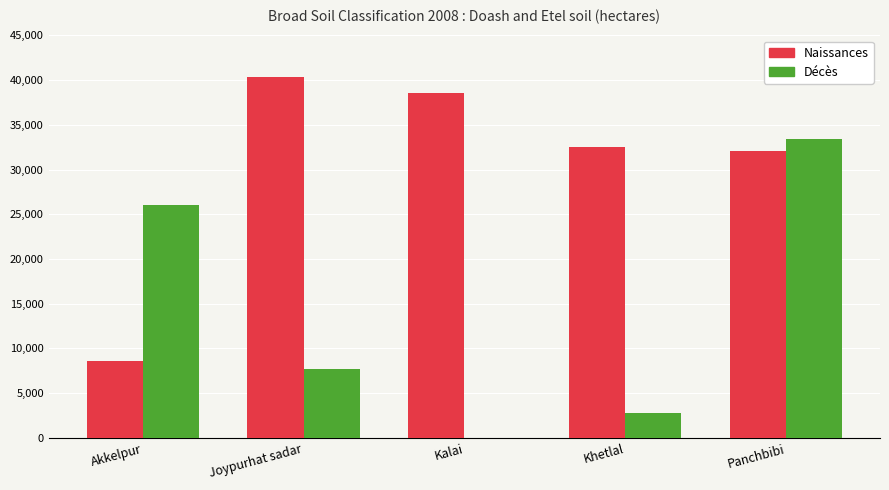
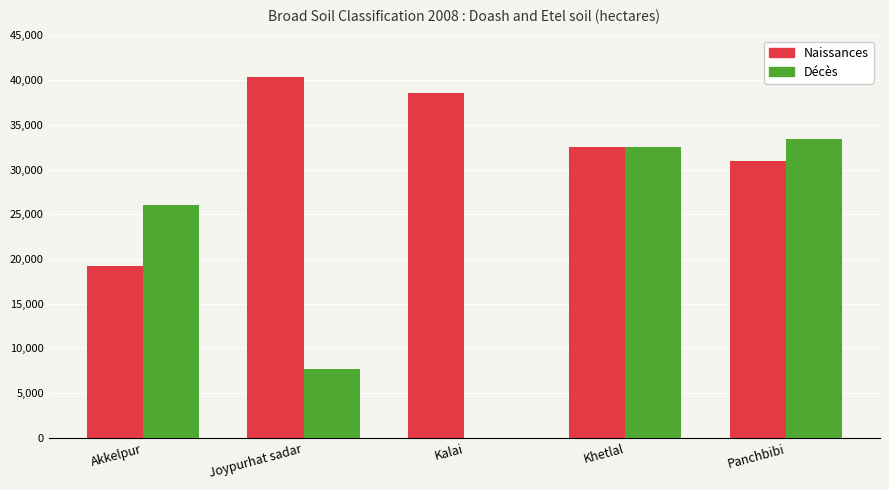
  {
    "Naissances": {
-     "Akkelpur": "9,000",
+     "Akkelpur": "19,000",
      "Joypurhat sadar": "40,000",
      "Kalai": "39,000",
      "Khetlal": "33,000",
-     "Panchbibi": "32,000"
+     "Panchbibi": "31,000"
    },
    "Décès": {
      "Akkelpur": "26,000",
      "Joypurhat sadar": "8,000",
      "Kalai": "0",
-     "Khetlal": "3,000",
+     "Khetlal": "32,000",
      "Panchbibi": "33,000"
    }
  }
